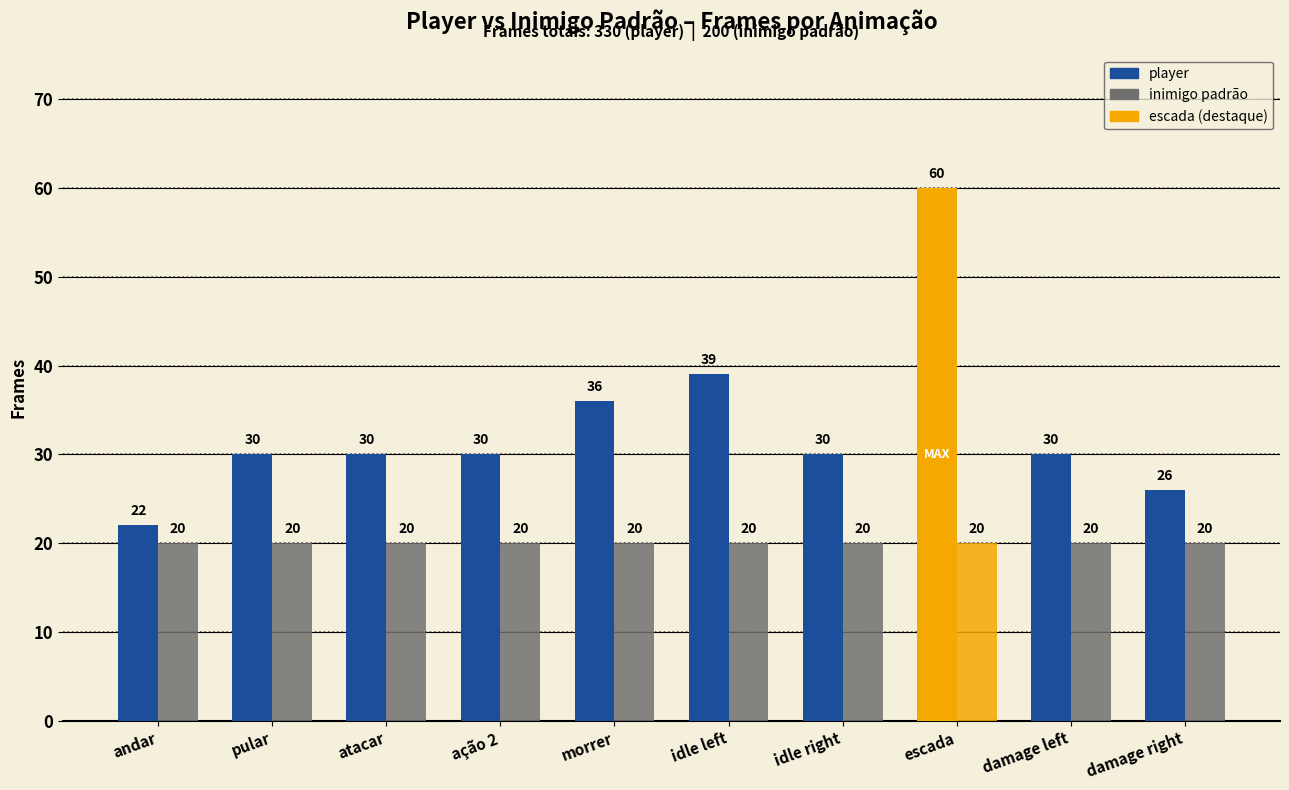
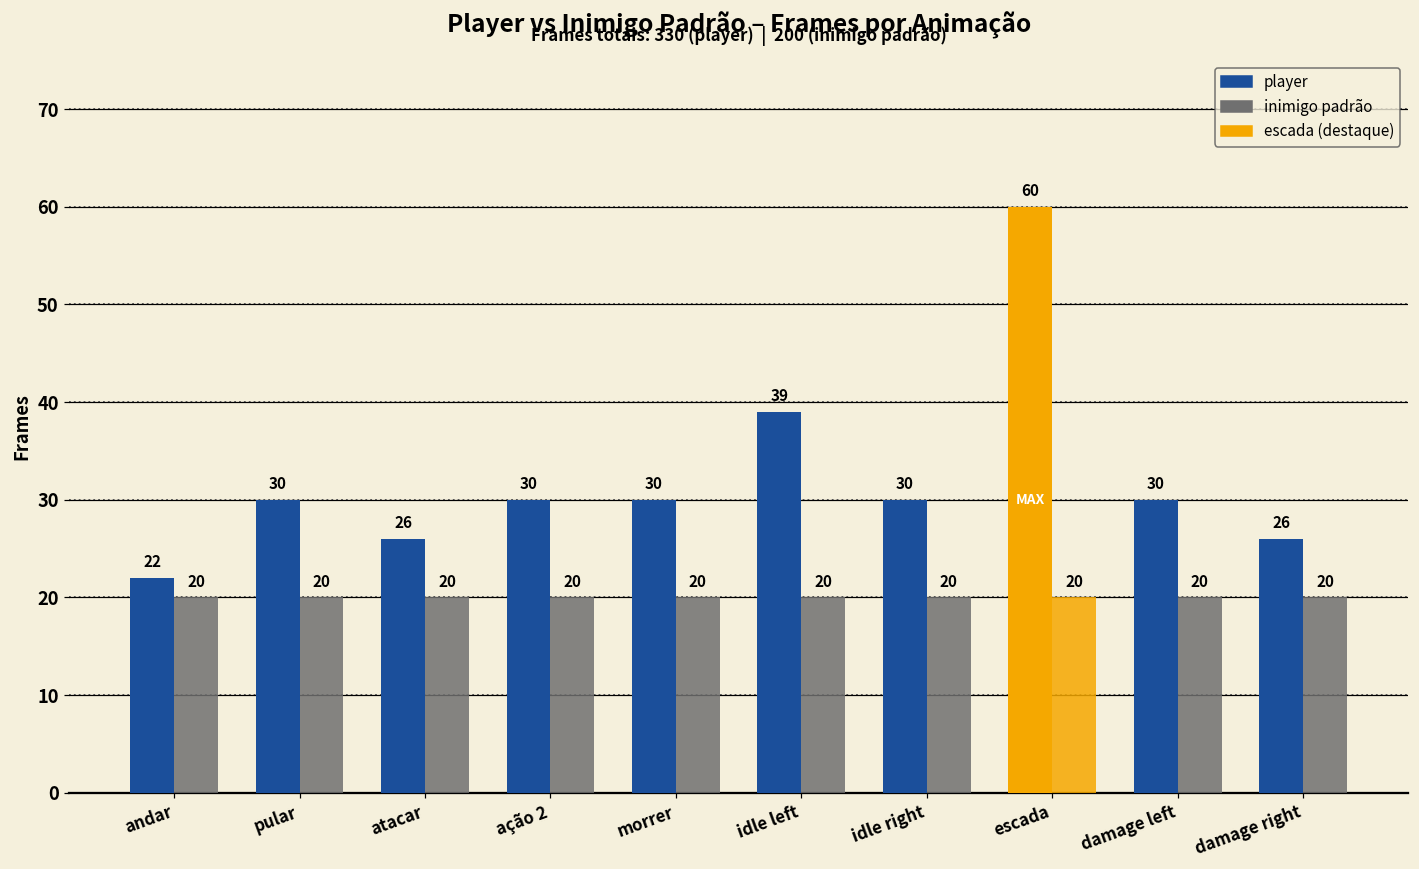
  {
    "player": {
      "andar": 22,
      "pular": 30,
-     "atacar": 30,
+     "atacar": 26,
      "ação 2": 30,
-     "morrer": 36,
+     "morrer": 30,
      "idle left": 39,
      "idle right": 30,
      "escada": 60,
      "damage left": 30,
      "damage right": 26
    },
    "inimigo padrão": {
      "andar": 20,
      "pular": 20,
      "atacar": 20,
      "ação 2": 20,
      "morrer": 20,
      "idle left": 20,
      "idle right": 20,
      "escada": 20,
      "damage left": 20,
      "damage right": 20
    }
  }
